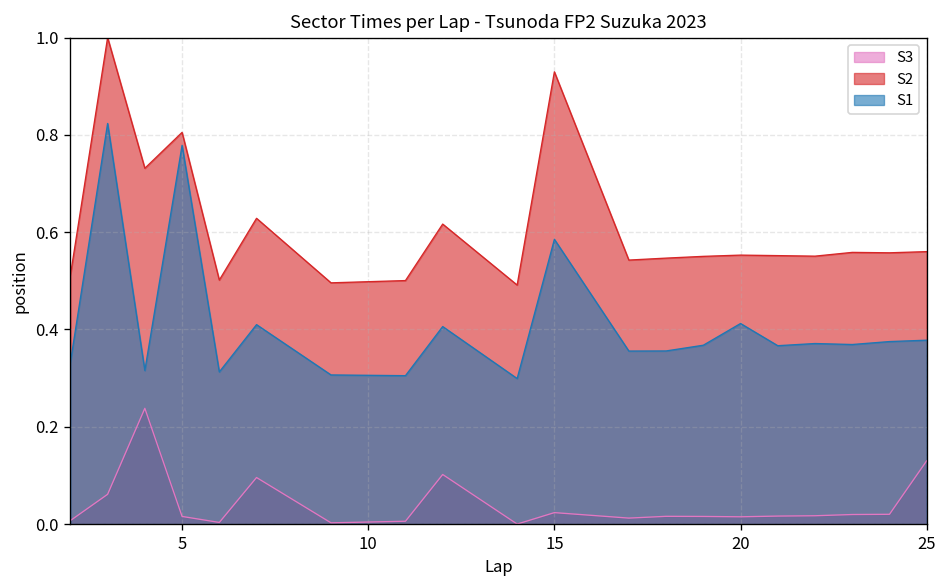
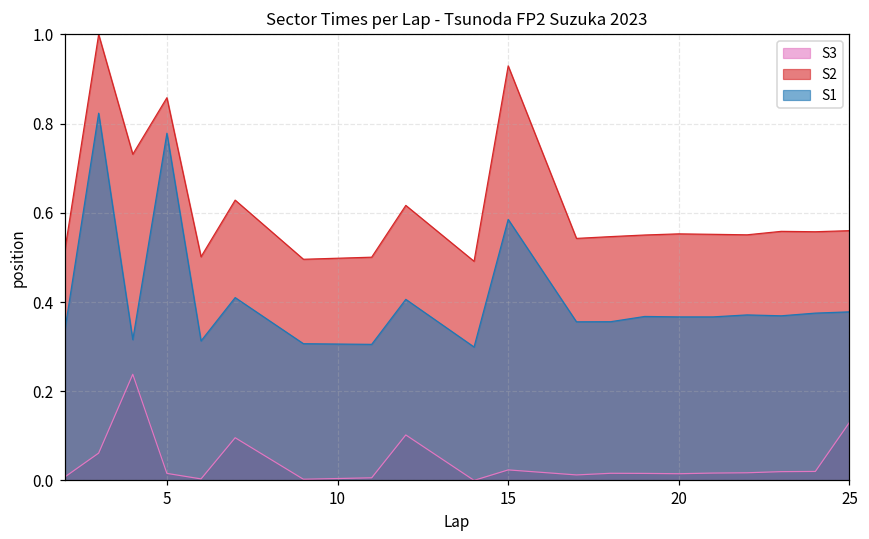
  {
    "S3": {
      "5": 0.02,
      "15": 0.02,
      "20": 0.01,
      "25": 0.13
    },
    "S2": {
-     "5": 0.81,
+     "5": 0.86,
      "15": 0.93,
      "20": 0.55,
      "25": 0.56
    },
    "S1": {
      "5": 0.78,
      "15": 0.59,
-     "20": 0.41,
+     "20": 0.37,
      "25": 0.38
    }
  }
